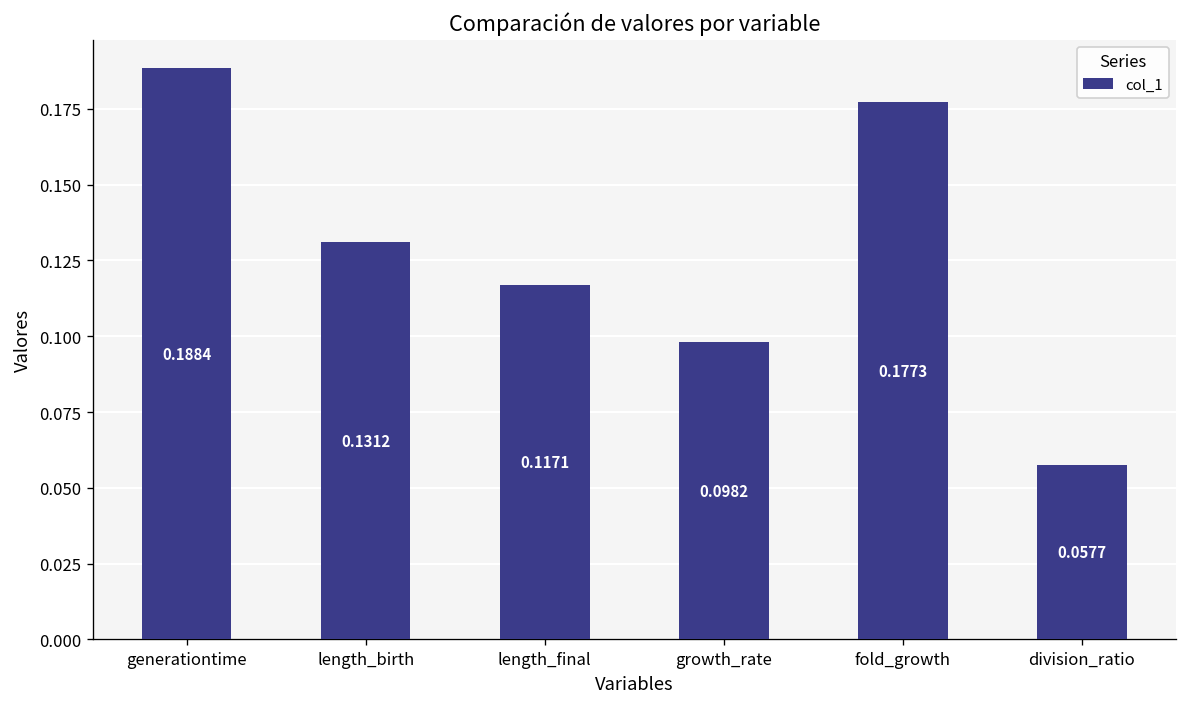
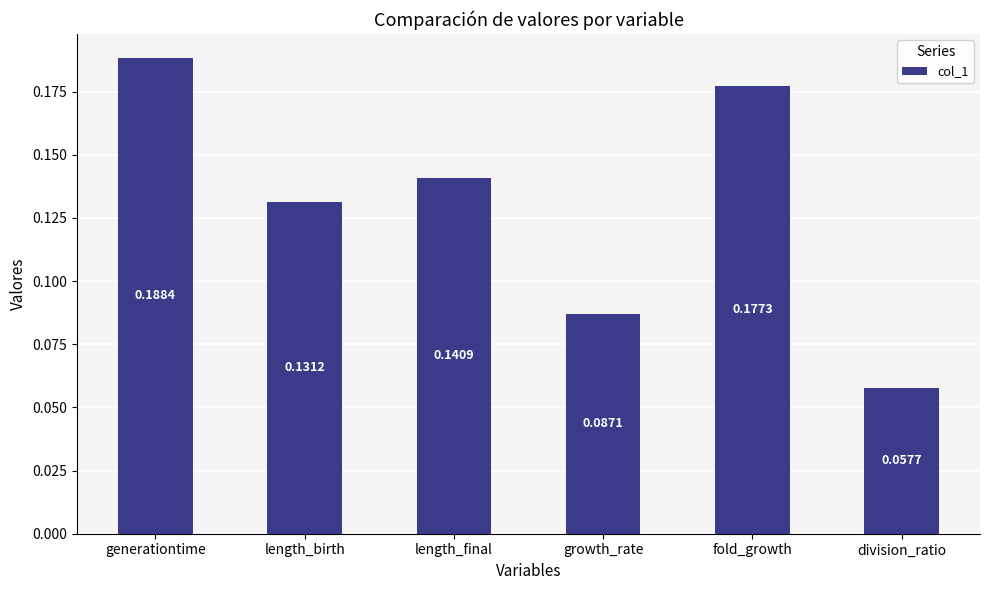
  {
    "generationtime": 0.1884,
    "length_birth": 0.1312,
-   "length_final": 0.1171,
-   "growth_rate": 0.0982,
+   "length_final": 0.1409,
+   "growth_rate": 0.0871,
    "fold_growth": 0.1773,
    "division_ratio": 0.0577
  }
